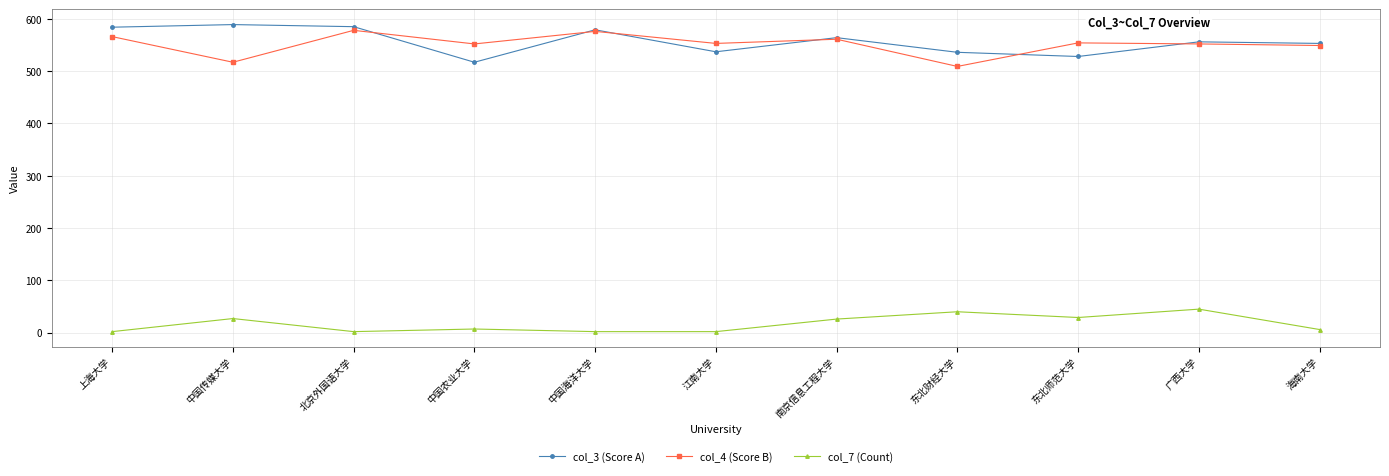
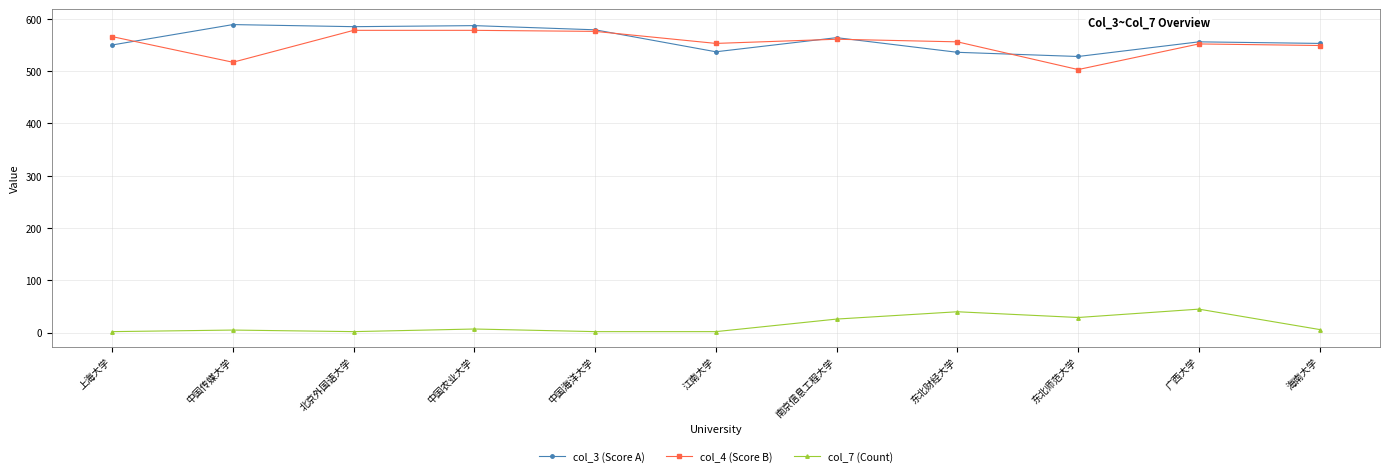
  {
    "col_3 (Score A)": {
-     "上海大学": 580,
+     "上海大学": 550,
      "中国传媒大学": 590,
      "北京外国语大学": 590,
-     "中国农业大学": 520,
+     "中国农业大学": 590,
      "江南大学": 540,
      "东北财经大学": 540,
      "东北师范大学": 530
    },
    "col_4 (Score B)": {
      "上海大学": 570,
      "中国传媒大学": 520,
      "北京外国语大学": 580,
-     "中国农业大学": 550,
+     "中国农业大学": 580,
      "江南大学": 550,
-     "东北财经大学": 510,
-     "东北师范大学": 550
+     "东北财经大学": 560,
+     "东北师范大学": 500
    },
    "col_7 (Count)": {
      "上海大学": 0,
-     "中国传媒大学": 30,
+     "中国传媒大学": 10,
      "北京外国语大学": 0,
      "中国农业大学": 10,
      "中国海洋大学": 0,
      "江南大学": 0,
      "南京信息工程大学": 30,
      "东北财经大学": 40,
      "东北师范大学": 30,
      "广西大学": 50,
      "海南大学": 10
    }
  }
